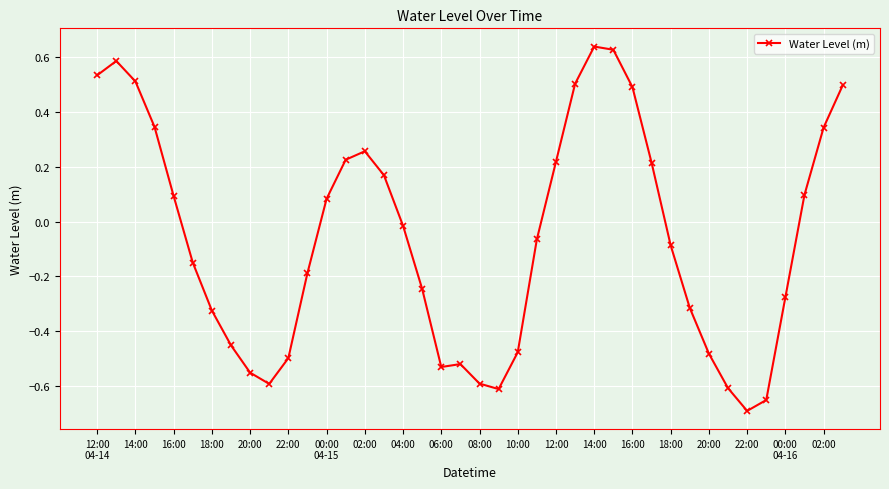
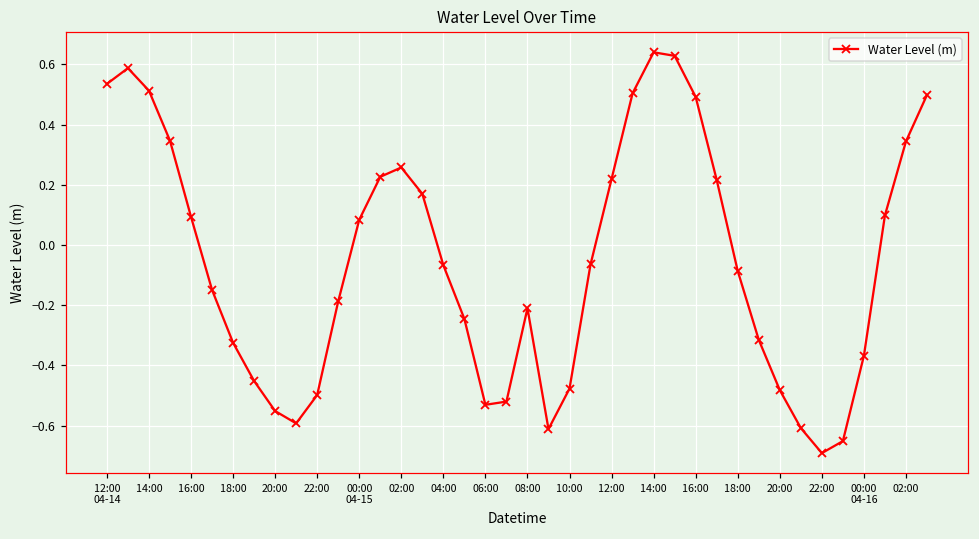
  {
    "12:00 04-14": 0.53,
    "00:00 04-15": 0.08,
-   "04:00": -0.01,
+   "04:00": -0.07,
    "06:00": -0.53,
-   "08:00": -0.59,
+   "08:00": -0.21,
    "10:00": -0.48,
    "12:00": 0.22,
-   "00:00 04-16": -0.28
+   "00:00 04-16": -0.37
  }
